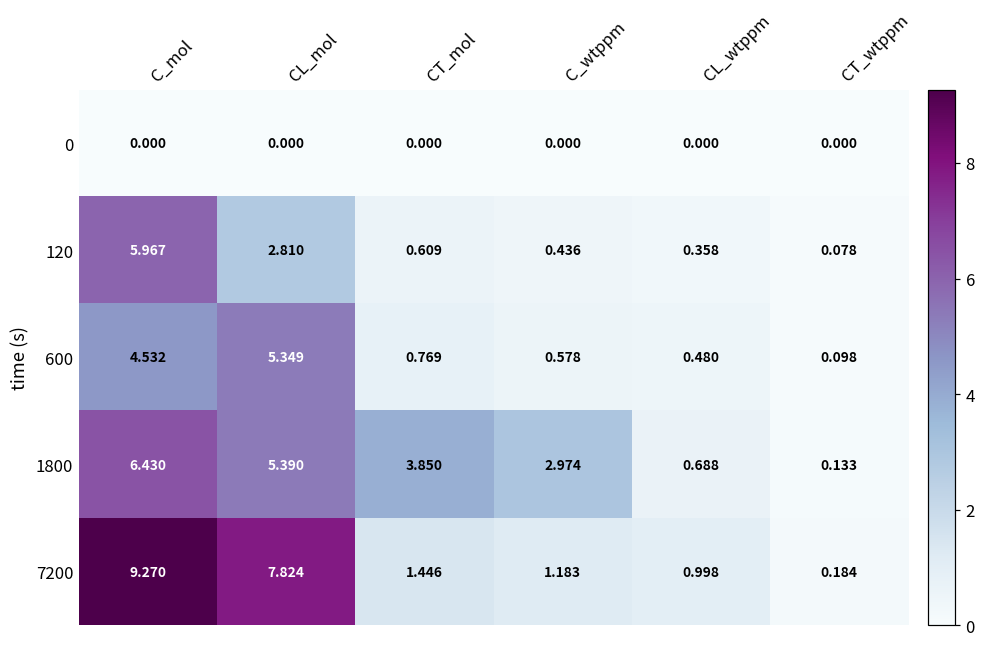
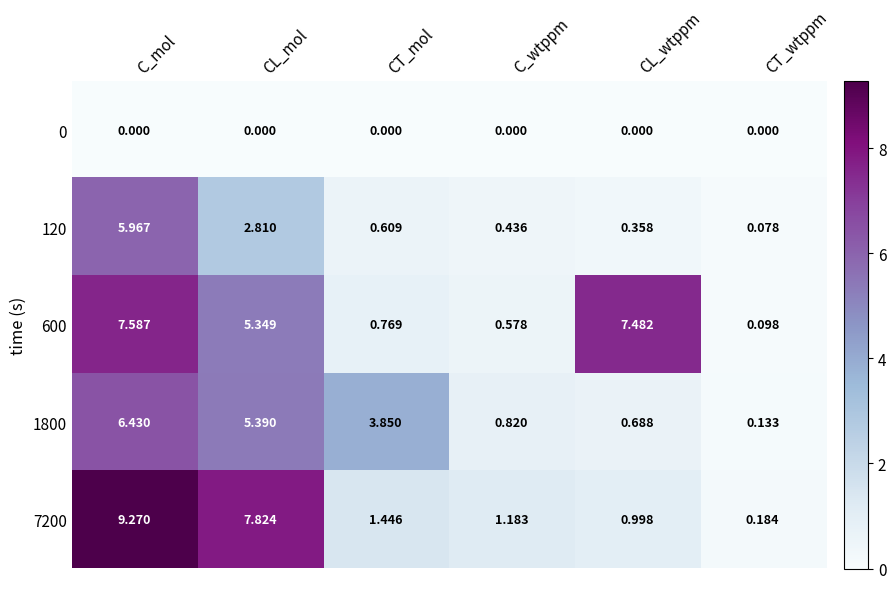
  {
    "0": {
      "C_mol": 0.000,
      "CL_mol": 0.000,
      "CT_mol": 0.000,
      "C_wtppm": 0.000,
      "CL_wtppm": 0.000,
      "CT_wtppm": 0.000
    },
    "120": {
      "C_mol": 5.967,
      "CL_mol": 2.810,
      "CT_mol": 0.609,
      "C_wtppm": 0.436,
      "CL_wtppm": 0.358,
      "CT_wtppm": 0.078
    },
    "600": {
-     "C_mol": 4.532,
+     "C_mol": 7.587,
      "CL_mol": 5.349,
      "CT_mol": 0.769,
      "C_wtppm": 0.578,
-     "CL_wtppm": 0.480,
+     "CL_wtppm": 7.482,
      "CT_wtppm": 0.098
    },
    "1800": {
      "C_mol": 6.430,
      "CL_mol": 5.390,
      "CT_mol": 3.850,
-     "C_wtppm": 2.974,
+     "C_wtppm": 0.820,
      "CL_wtppm": 0.688,
      "CT_wtppm": 0.133
    },
    "7200": {
      "C_mol": 9.270,
      "CL_mol": 7.824,
      "CT_mol": 1.446,
      "C_wtppm": 1.183,
      "CL_wtppm": 0.998,
      "CT_wtppm": 0.184
    }
  }
